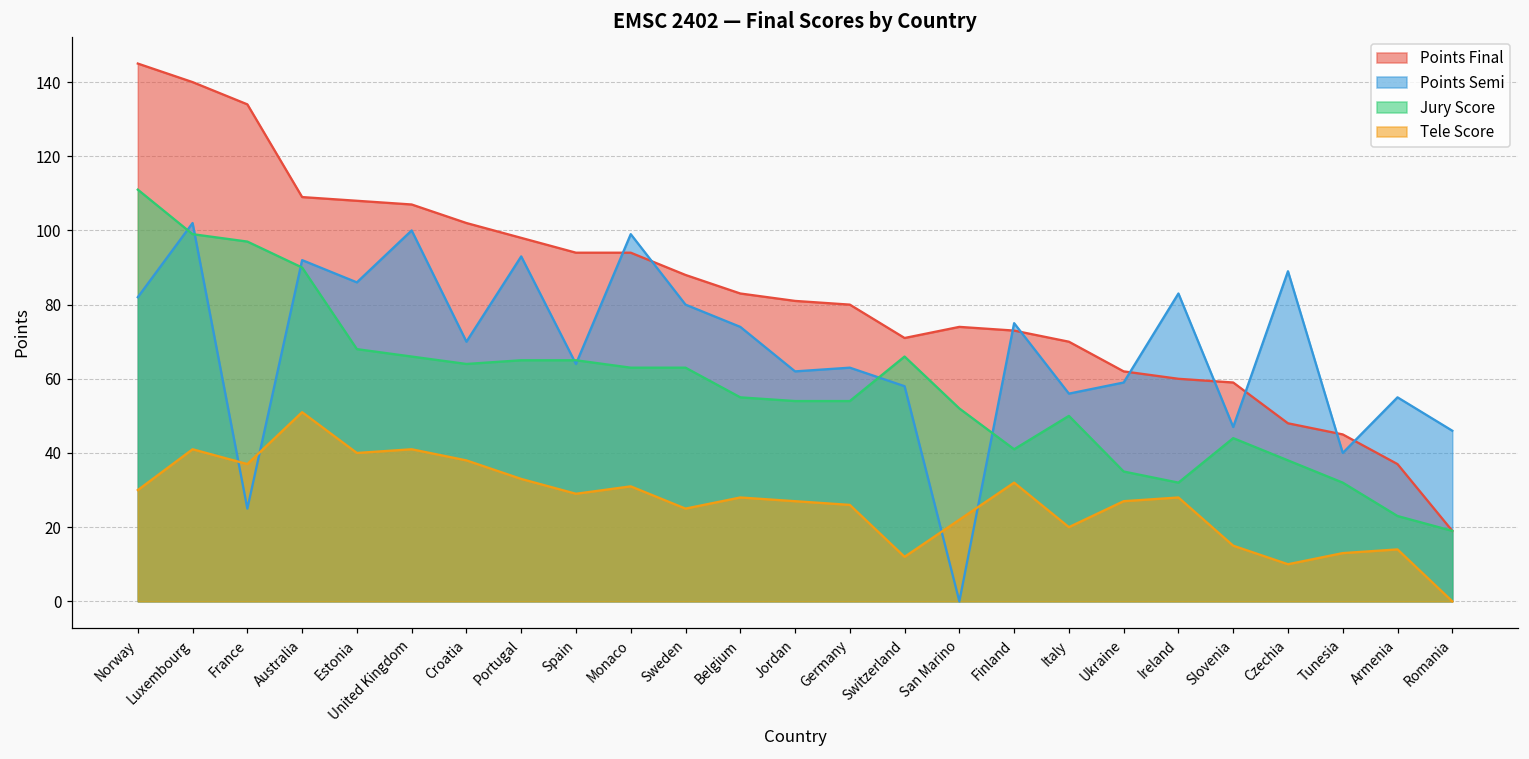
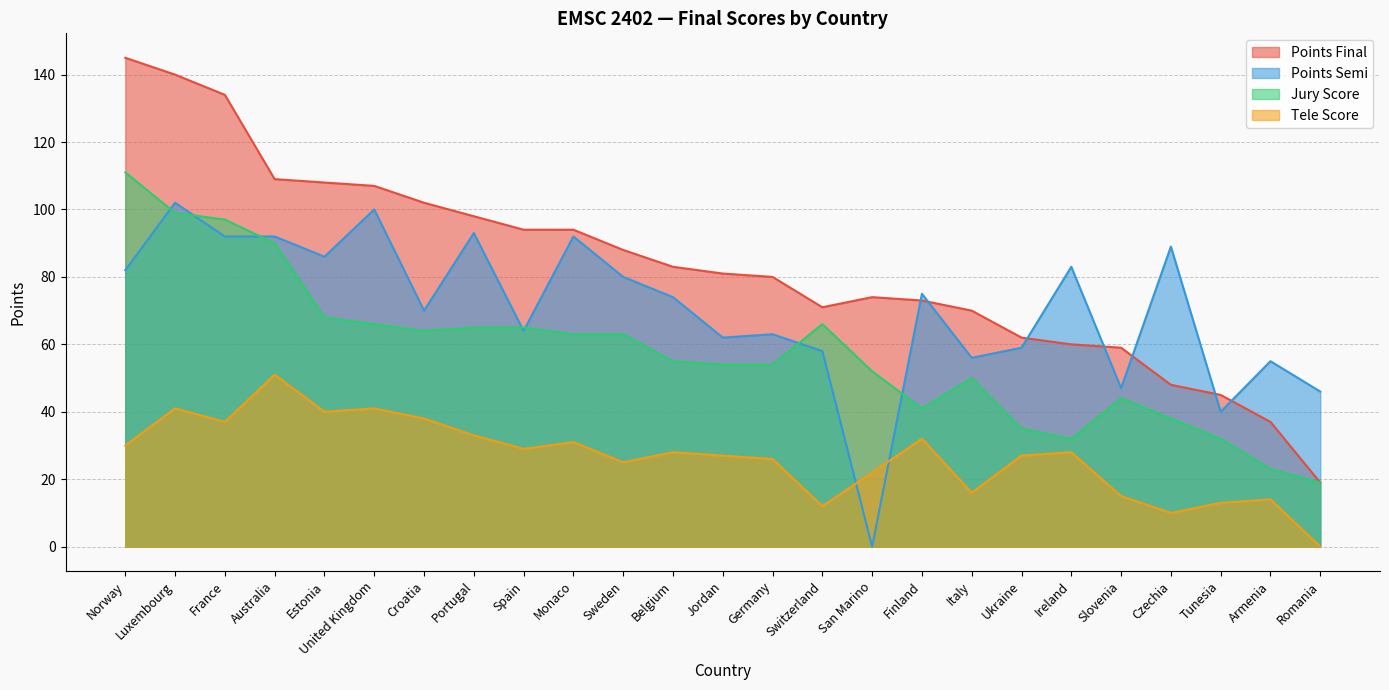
  {
    "Points Final": {
      "Norway": 145,
      "Luxembourg": 140,
      "France": 134,
      "Australia": 109,
      "Estonia": 108,
      "United Kingdom": 107,
      "Croatia": 102,
      "Portugal": 98,
      "Spain": 94,
      "Monaco": 94,
      "Sweden": 88,
      "Belgium": 83,
      "Jordan": 81,
      "Germany": 80,
      "Switzerland": 71,
      "San Marino": 74,
      "Finland": 73,
      "Italy": 70,
      "Ukraine": 62,
      "Ireland": 60,
      "Slovenia": 59,
      "Czechia": 48,
      "Tunesia": 45,
      "Armenia": 37
    },
    "Points Semi": {
      "Norway": 82,
      "Luxembourg": 102,
-     "France": 25,
+     "France": 92,
      "Australia": 92,
      "Estonia": 86,
      "United Kingdom": 100,
      "Croatia": 70,
      "Portugal": 93,
      "Spain": 64,
-     "Monaco": 99,
+     "Monaco": 92,
      "Sweden": 80,
      "Belgium": 74,
      "Jordan": 62,
      "Germany": 63,
      "Switzerland": 58,
      "San Marino": 0,
      "Finland": 75,
      "Italy": 56,
      "Ukraine": 59,
      "Ireland": 83,
      "Slovenia": 47,
      "Czechia": 89,
      "Tunesia": 40,
      "Armenia": 55,
      "Romania": 46
    },
    "Jury Score": {
      "Norway": 111,
      "Luxembourg": 99,
      "France": 97,
      "Australia": 90,
      "Estonia": 68,
      "United Kingdom": 66,
      "Croatia": 64,
      "Portugal": 65,
      "Spain": 65,
      "Monaco": 63,
      "Sweden": 63,
      "Belgium": 55,
      "Jordan": 54,
      "Germany": 54,
      "Switzerland": 66,
      "San Marino": 52,
      "Finland": 41,
      "Italy": 50,
      "Ukraine": 35,
      "Ireland": 32,
      "Slovenia": 44,
      "Czechia": 38,
      "Tunesia": 32,
      "Armenia": 23
    },
    "Tele Score": {
      "Norway": 30,
      "Luxembourg": 41,
      "France": 37,
      "Australia": 51,
      "Estonia": 40,
      "United Kingdom": 41,
      "Croatia": 38,
      "Portugal": 33,
      "Spain": 29,
      "Monaco": 31,
      "Sweden": 25,
      "Belgium": 28,
      "Jordan": 27,
      "Germany": 26,
      "Switzerland": 12,
      "San Marino": 22,
      "Finland": 32,
-     "Italy": 20,
+     "Italy": 16,
      "Ukraine": 27,
      "Ireland": 28,
      "Slovenia": 15,
      "Czechia": 10,
      "Tunesia": 13,
      "Armenia": 14,
      "Romania": 0
    }
  }
